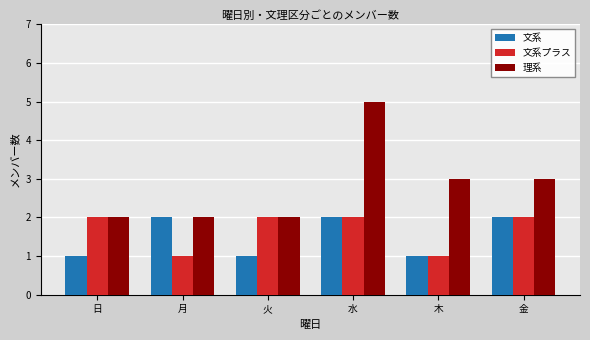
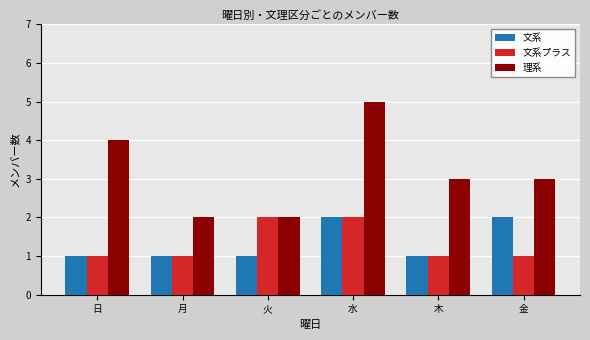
  {
    "文系": {
      "日": 1,
-     "月": 2,
+     "月": 1,
      "火": 1,
      "水": 2,
      "木": 1,
      "金": 2
    },
    "文系プラス": {
-     "日": 2,
+     "日": 1,
      "月": 1,
      "火": 2,
      "水": 2,
      "木": 1,
-     "金": 2
+     "金": 1
    },
    "理系": {
-     "日": 2,
+     "日": 4,
      "月": 2,
      "火": 2,
      "水": 5,
      "木": 3,
      "金": 3
    }
  }
